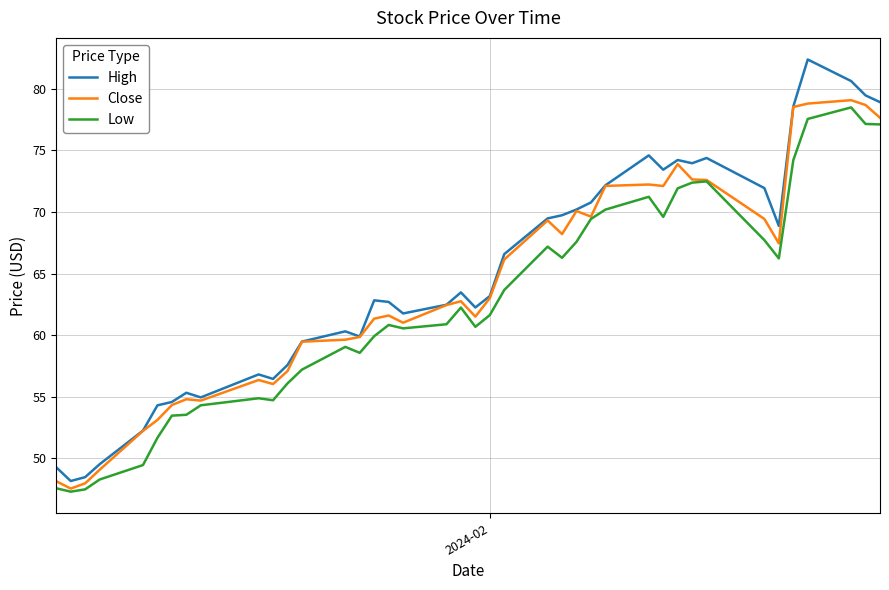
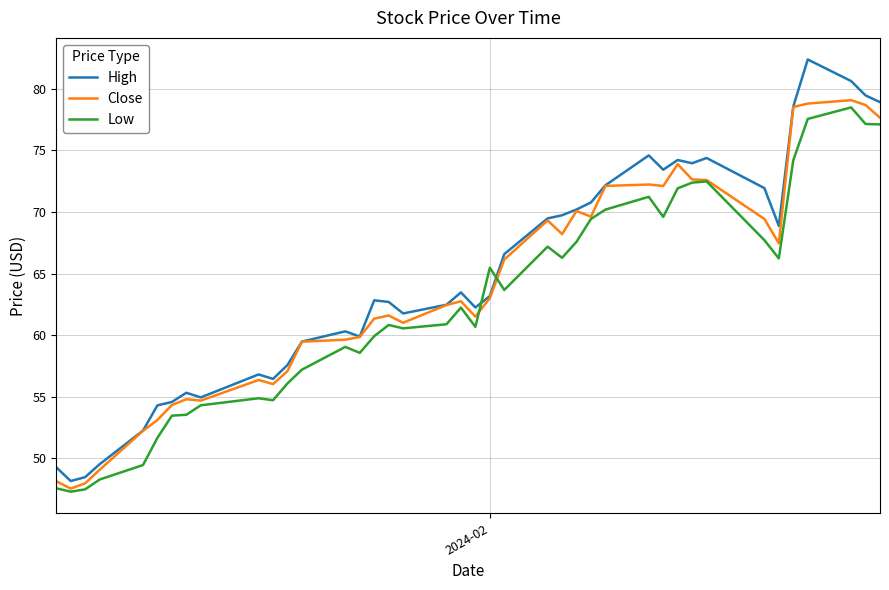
  {
    "Low": {
-     "2024-02": 61.6
+     "2024-02": 65.5
    }
  }
